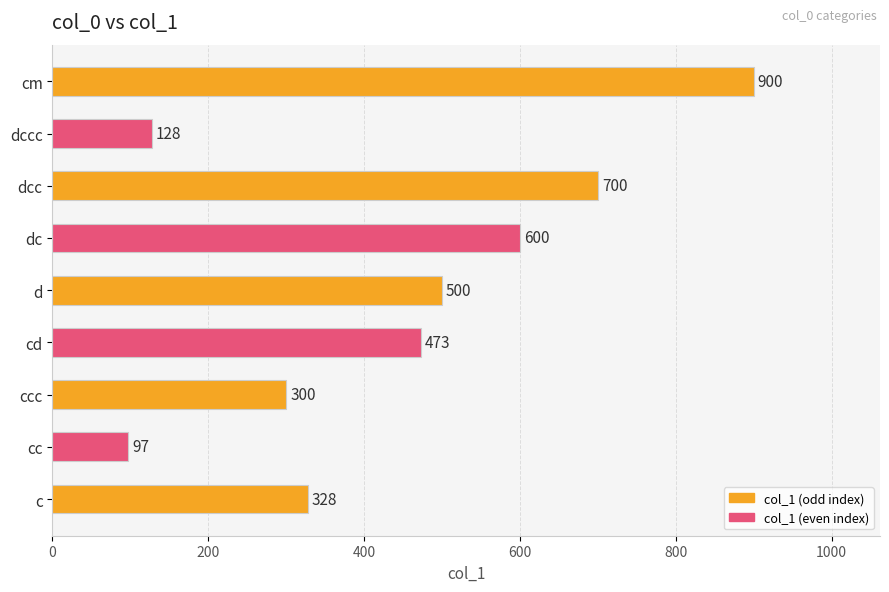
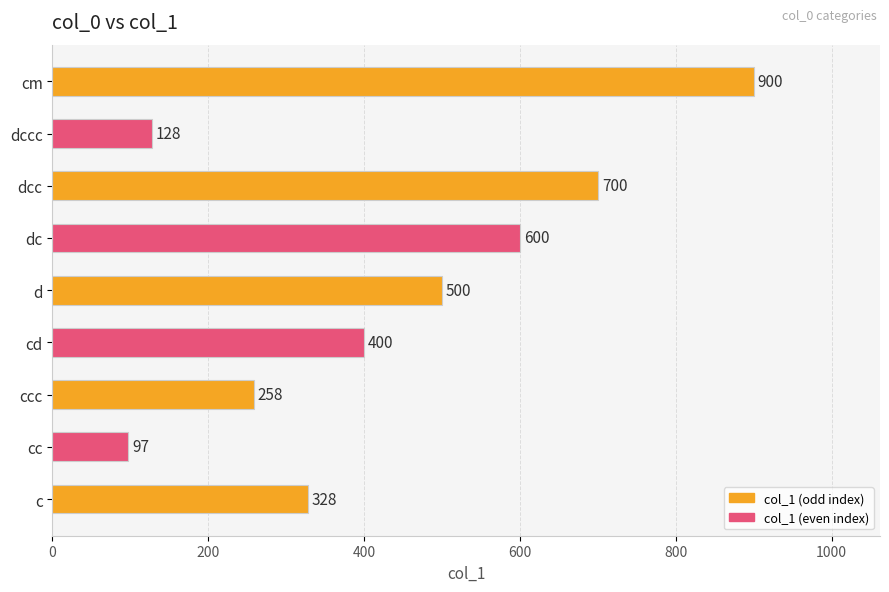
  {
    "cm": 900,
    "dccc": 128,
    "dcc": 700,
    "dc": 600,
    "d": 500,
-   "cd": 473,
-   "ccc": 300,
+   "cd": 400,
+   "ccc": 258,
    "cc": 97,
    "c": 328
  }
